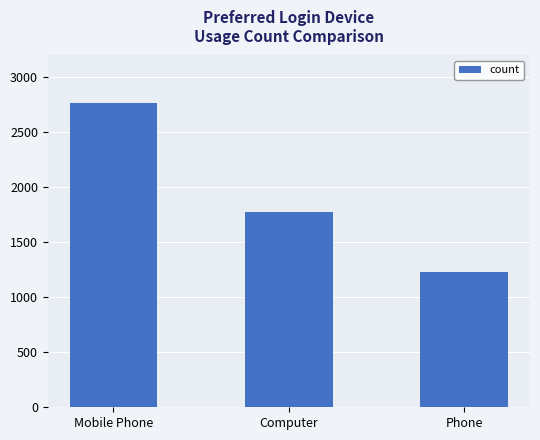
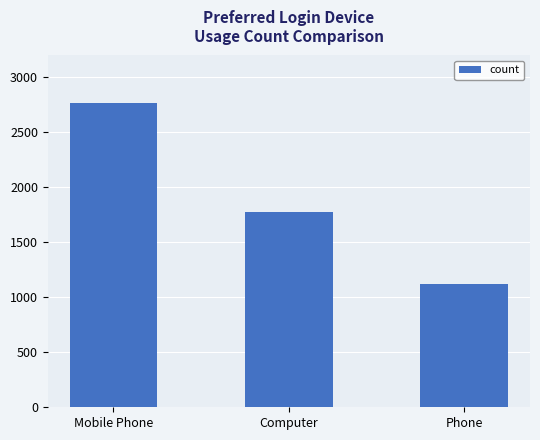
  {
    "Mobile Phone": 2770,
    "Computer": 1770,
-   "Phone": 1230
+   "Phone": 1120
  }
